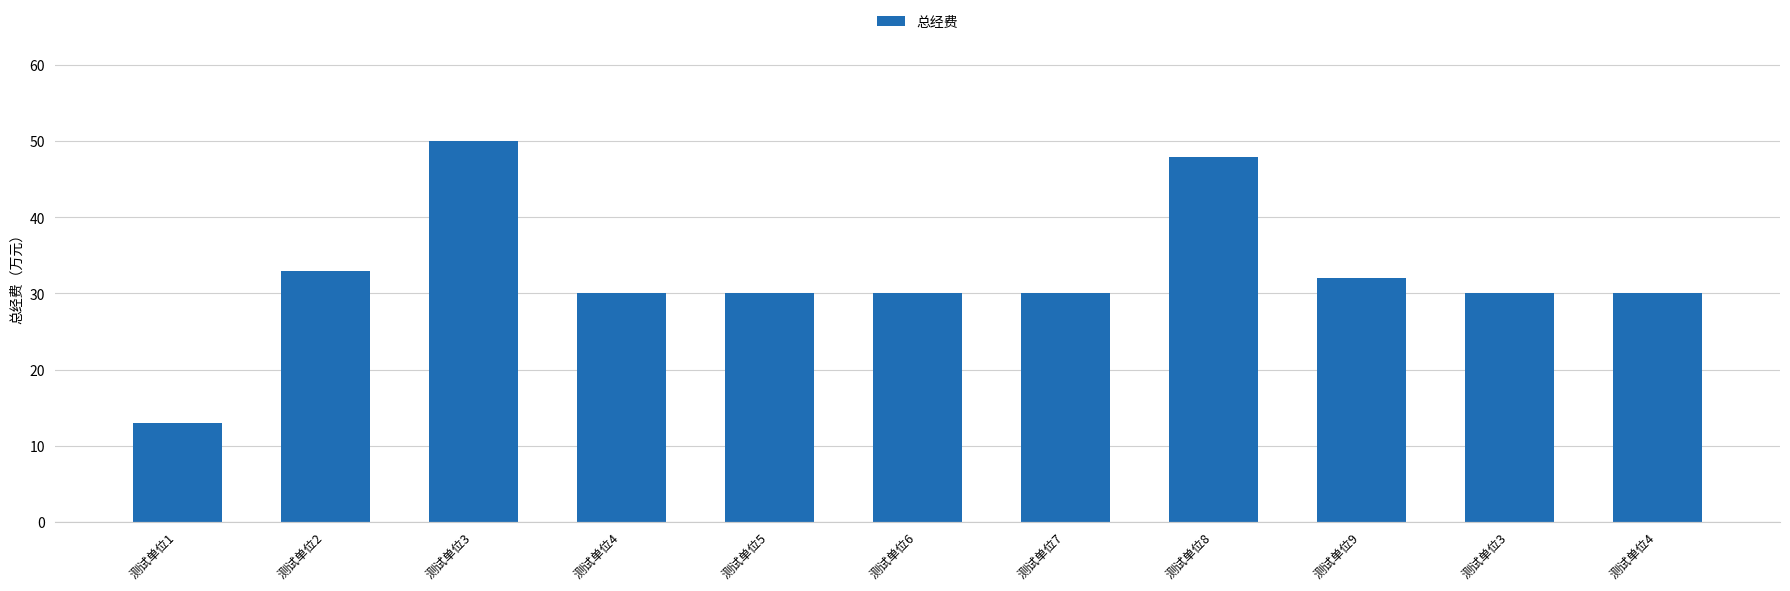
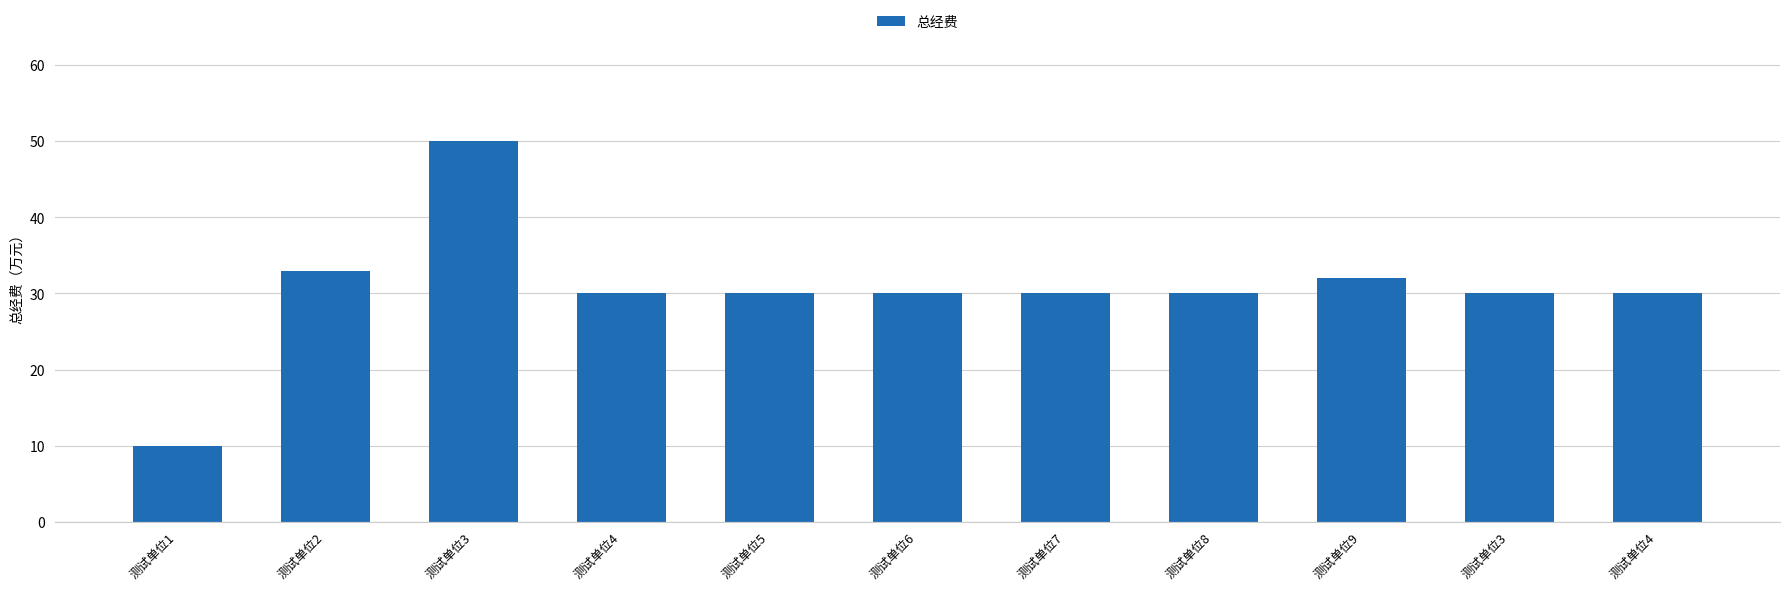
  {
-   "测试单位1": 13,
+   "测试单位1": 10,
    "测试单位2": 33,
    "测试单位5": 30,
    "测试单位6": 30,
    "测试单位7": 30,
-   "测试单位8": 48,
+   "测试单位8": 30,
    "测试单位9": 32
  }
